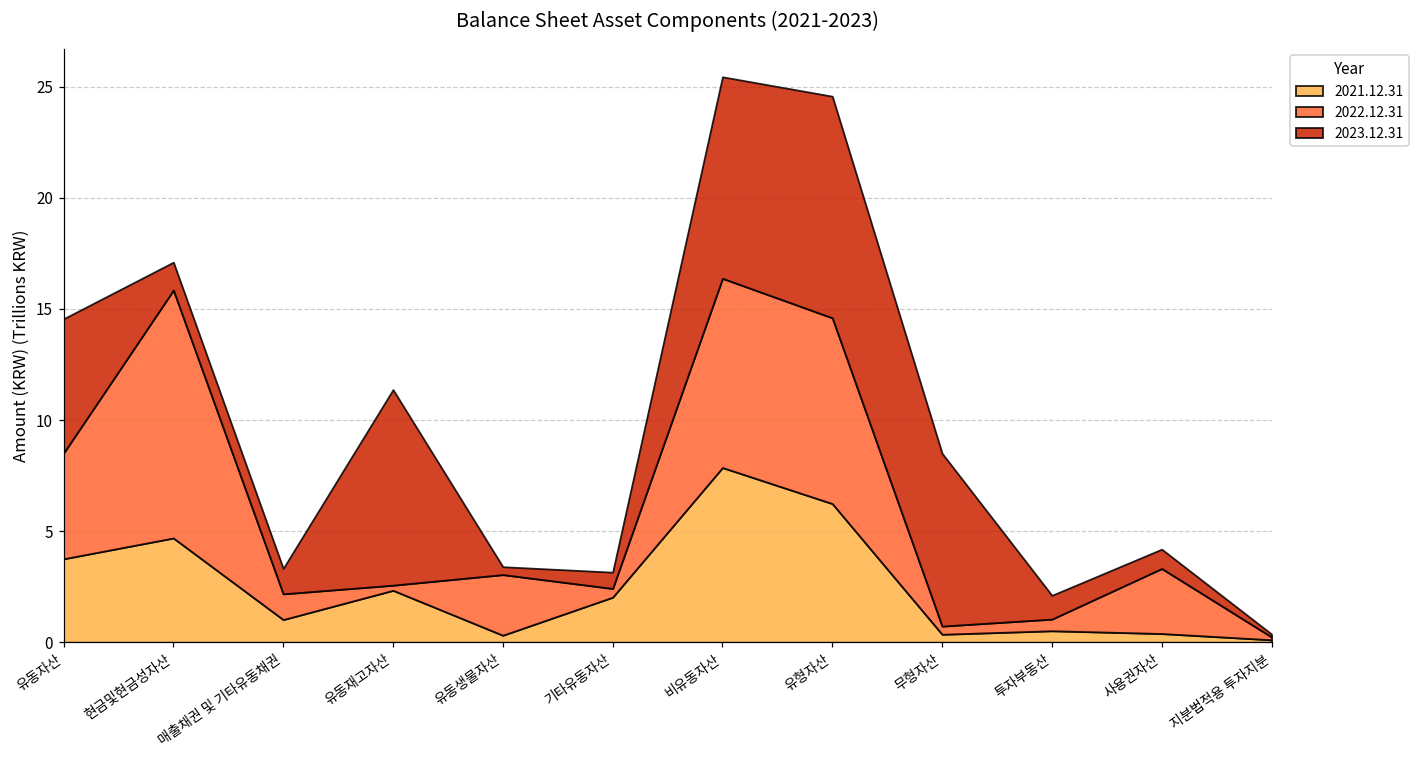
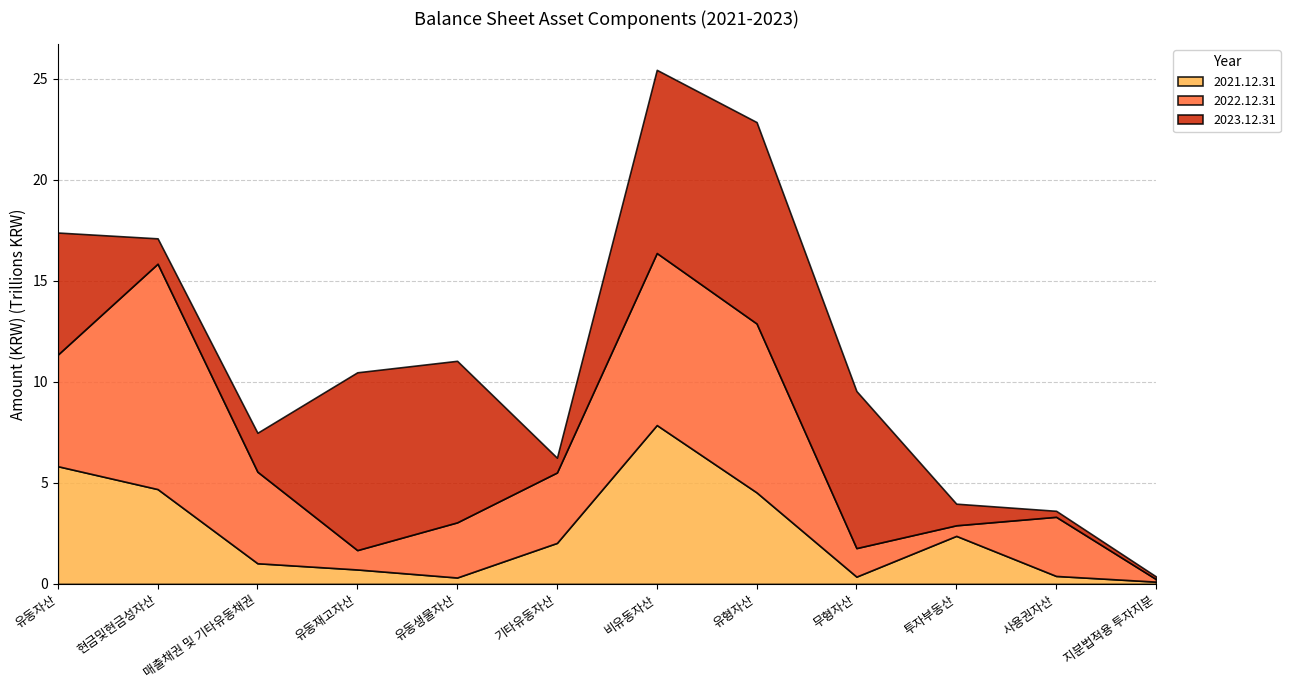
  {
    "2021.12.31": {
-     "유동자산": 3.8,
+     "유동자산": 5.8,
      "현금및현금성자산": 4.7,
      "매출채권 및 기타유동채권": 1.0,
-     "유동재고자산": 2.3,
+     "유동재고자산": 0.7,
      "유동생물자산": 0.3,
      "기타유동자산": 2.0,
      "비유동자산": 7.9,
-     "유형자산": 6.2,
+     "유형자산": 4.5,
      "무형자산": 0.4,
-     "투자부동산": 0.5,
+     "투자부동산": 2.4,
      "사용권자산": 0.4
    },
    "2022.12.31": {
-     "유동자산": 4.8,
+     "유동자산": 5.5,
      "현금및현금성자산": 11.2,
-     "매출채권 및 기타유동채권": 1.2,
-     "유동재고자산": 0.2,
+     "매출채권 및 기타유동채권": 4.5,
+     "유동재고자산": 1.0,
      "유동생물자산": 2.7,
-     "기타유동자산": 0.4,
+     "기타유동자산": 3.5,
      "비유동자산": 8.5,
      "유형자산": 8.4,
-     "무형자산": 0.4,
+     "무형자산": 1.4,
      "투자부동산": 0.5,
      "사용권자산": 2.9
    },
    "2023.12.31": {
      "유동자산": 6.0,
      "현금및현금성자산": 1.3,
-     "매출채권 및 기타유동채권": 1.1,
+     "매출채권 및 기타유동채권": 1.9,
      "유동재고자산": 8.8,
-     "유동생물자산": 0.4,
+     "유동생물자산": 8.0,
      "기타유동자산": 0.7,
      "비유동자산": 9.1,
      "유형자산": 10.0,
      "무형자산": 7.8,
      "투자부동산": 1.1,
-     "사용권자산": 0.9,
+     "사용권자산": 0.3,
      "지분법적용 투자지분": 0.1
    }
  }
